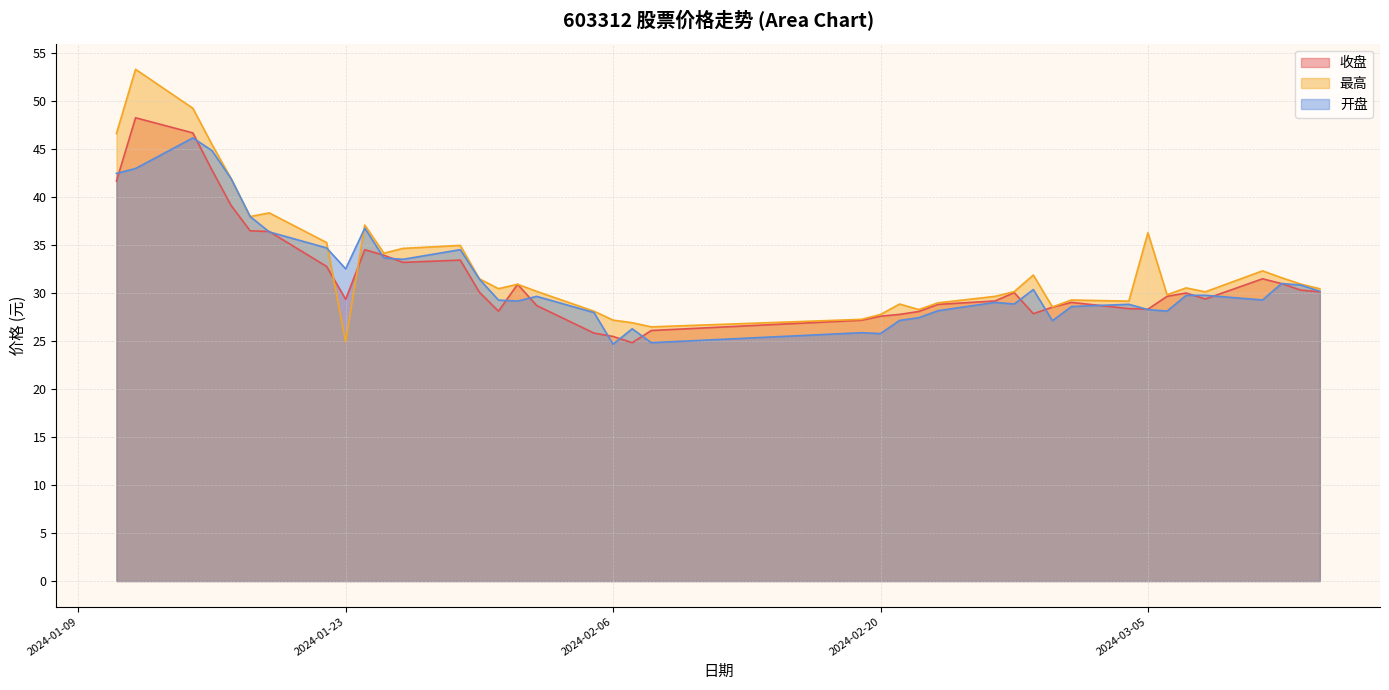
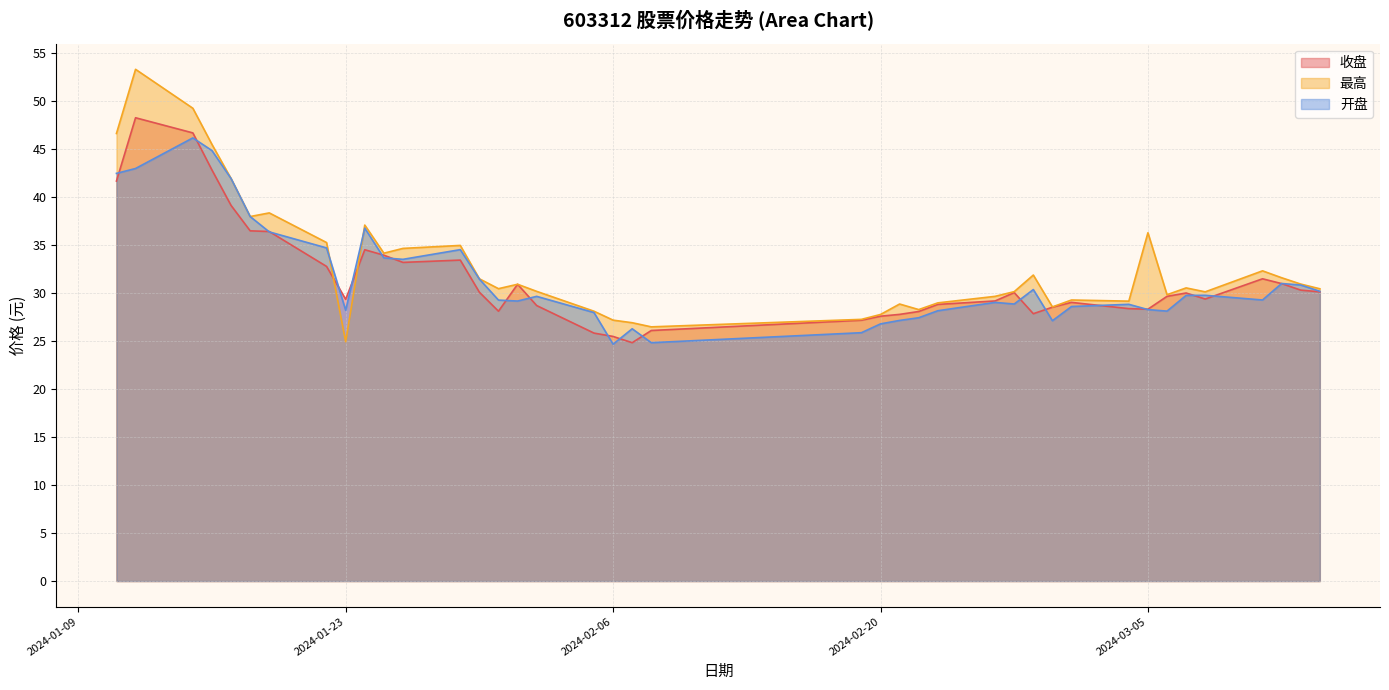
  {
    "收盘": {
      "2024-01-23": 29,
      "2024-02-06": 26
    },
    "最高": {
      "2024-01-23": 25,
      "2024-02-06": 27,
      "2024-03-05": 36
    },
    "开盘": {
-     "2024-01-23": 33,
+     "2024-01-23": 28,
      "2024-02-06": 25,
-     "2024-02-20": 26
+     "2024-02-20": 27
    }
  }
